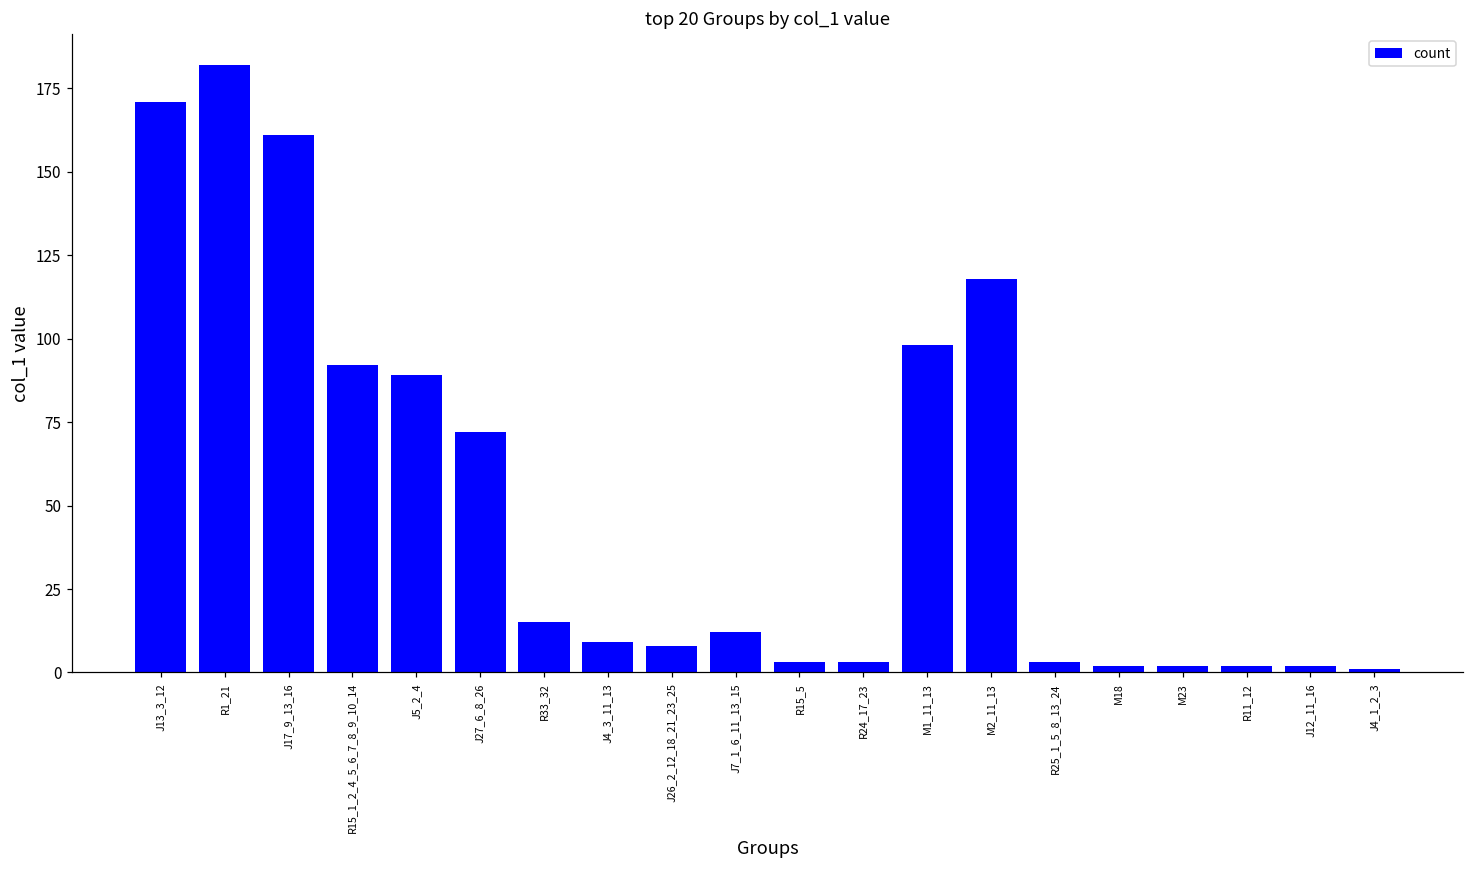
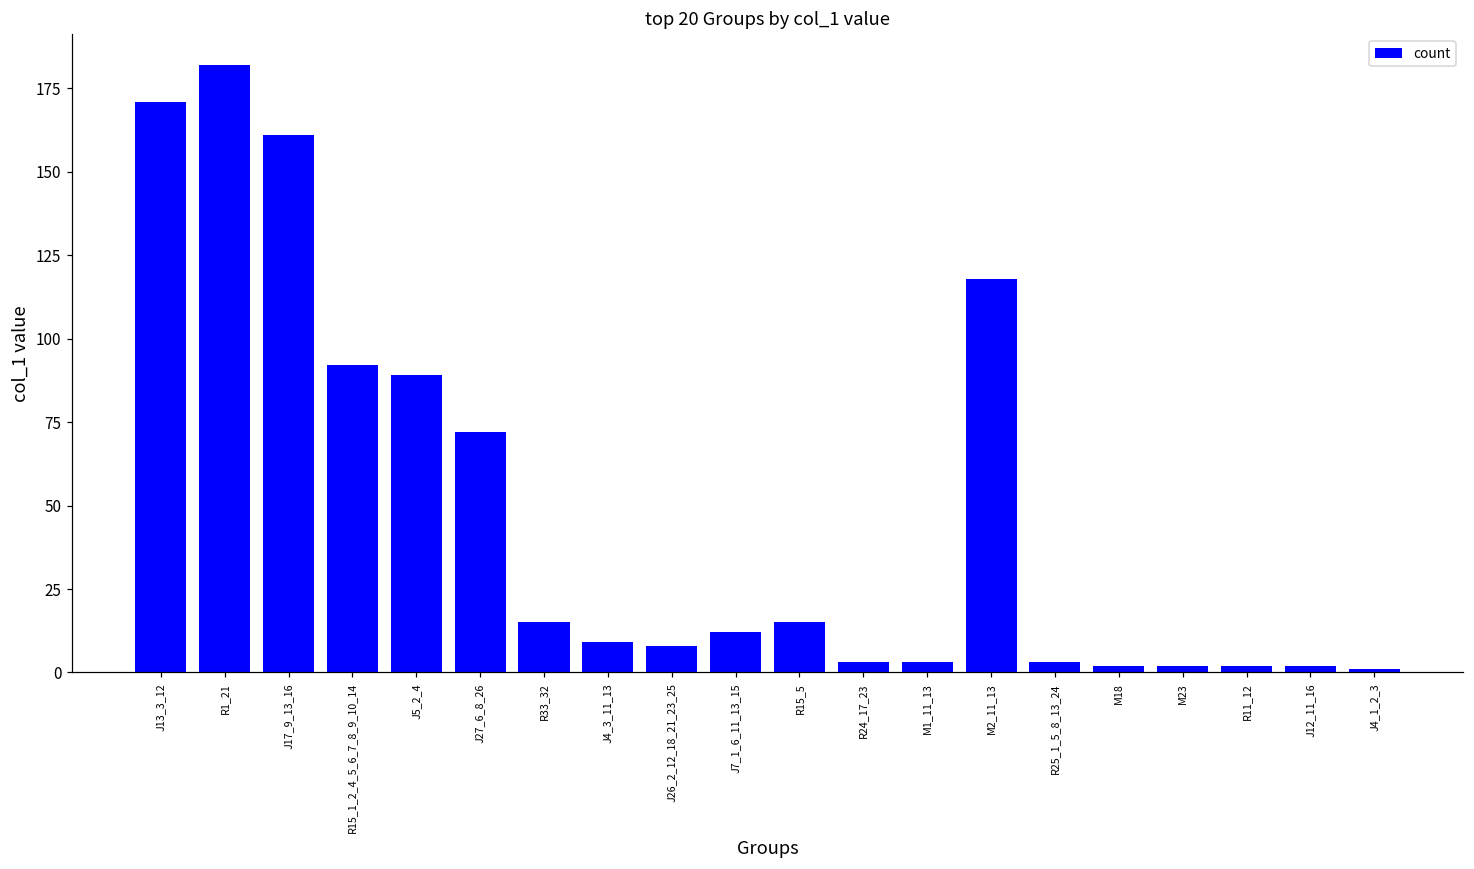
  {
    "J13_3_12": 171,
    "R1_21": 182,
    "J17_9_13_16": 161,
    "R15_1_2_4_5_6_7_8_9_10_14": 92,
    "J5_2_4": 89,
    "J27_6_8_26": 72,
    "R33_32": 15,
    "J4_3_11_13": 9,
    "J26_2_12_18_21_23_25": 8,
    "J7_1_6_11_13_15": 12,
-   "R15_5": 3,
+   "R15_5": 15,
    "R24_17_23": 3,
-   "M1_11_13": 98,
+   "M1_11_13": 3,
    "M2_11_13": 118,
    "R25_1_5_8_13_24": 3,
    "M18": 2,
    "M23": 2,
    "R11_12": 2,
    "J12_11_16": 2,
    "J4_1_2_3": 1
  }
